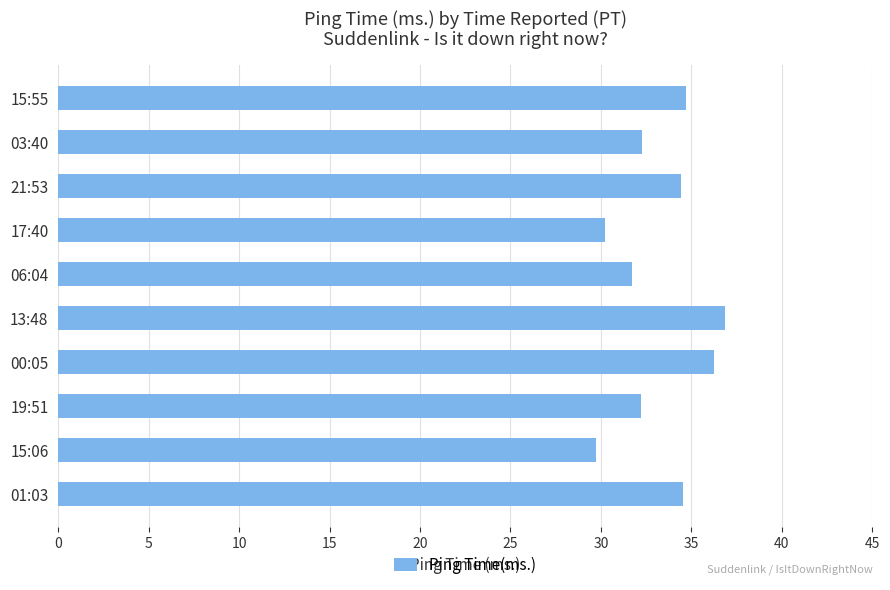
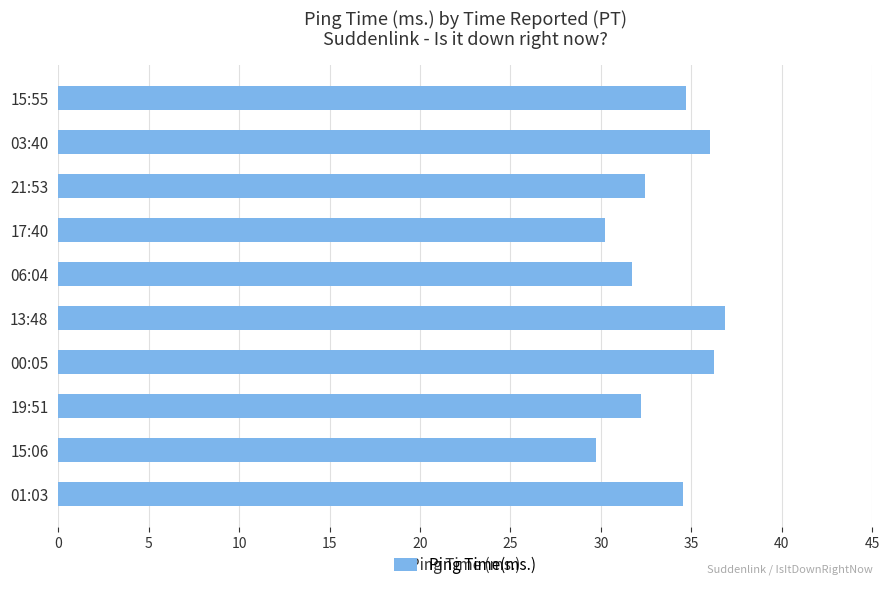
  {
    "15:55": 34.7,
-   "03:40": 32.3,
-   "21:53": 34.4,
+   "03:40": 36.1,
+   "21:53": 32.5,
    "17:40": 30.2,
    "06:04": 31.7,
    "13:48": 36.9,
    "00:05": 36.3,
    "19:51": 32.2,
    "15:06": 29.7,
    "01:03": 34.5
  }
